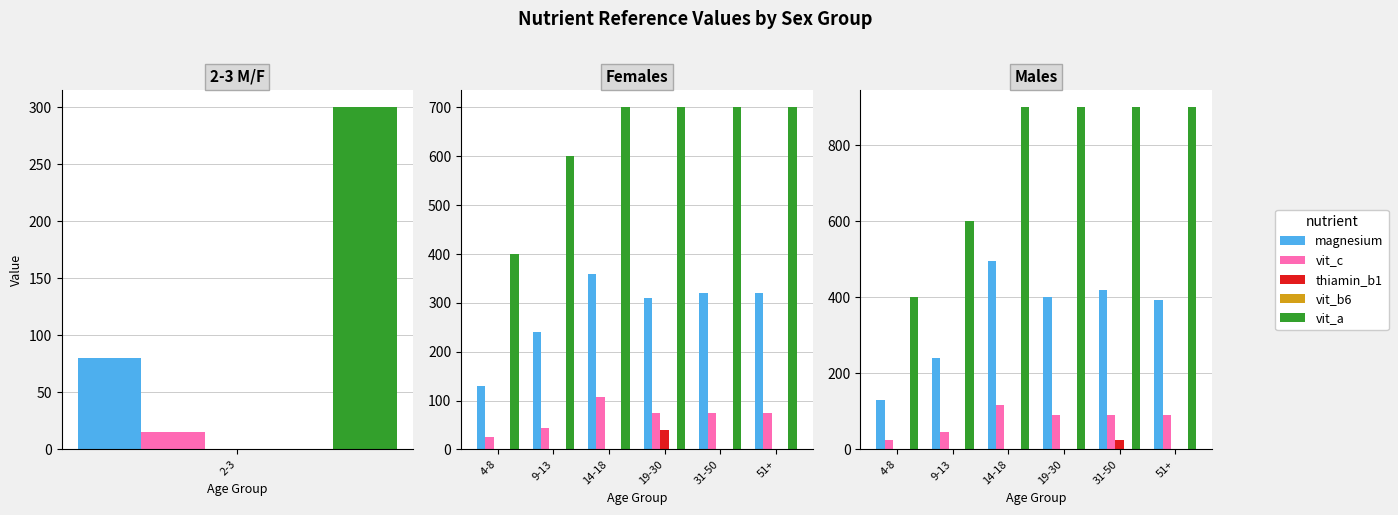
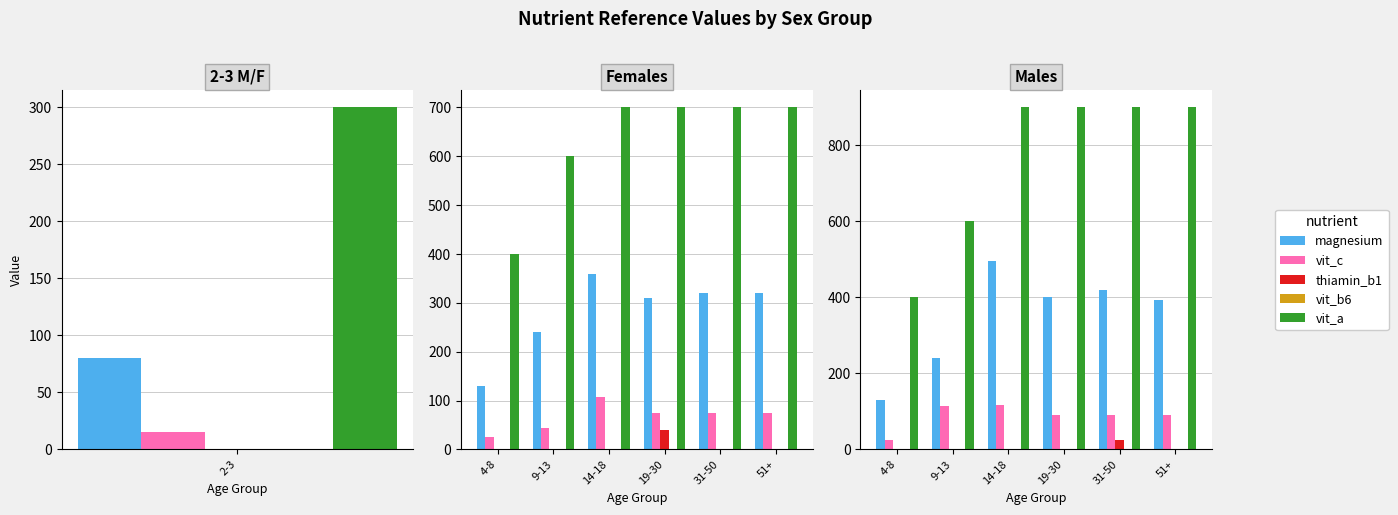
  {
    "Females": {
      "magnesium": {
        "4-8": 130,
        "9-13": 240,
        "14-18": 360,
        "19-30": 310,
        "31-50": 320,
        "51+": 320
      },
      "vit_c": {
        "4-8": 30,
        "9-13": 50,
        "14-18": 110,
        "19-30": 80,
        "31-50": 80,
        "51+": 80
      },
      "thiamin_b1": {
        "19-30": 40
      },
      "vit_a": {
        "4-8": 400,
        "9-13": 600,
        "14-18": 700,
        "19-30": 700,
        "31-50": 700,
        "51+": 700
      }
    },
    "Males": {
      "magnesium": {
        "4-8": 130,
        "9-13": 240,
        "14-18": 500,
        "19-30": 400,
        "31-50": 420,
        "51+": 390
      },
      "vit_c": {
        "4-8": 30,
-       "9-13": 50,
+       "9-13": 120,
        "14-18": 120,
        "19-30": 90,
        "31-50": 90,
        "51+": 90
      },
      "thiamin_b1": {
        "31-50": 30
      },
      "vit_a": {
        "4-8": 400,
        "9-13": 600,
        "14-18": 900,
        "19-30": 900,
        "31-50": 900,
        "51+": 900
      }
    }
  }
